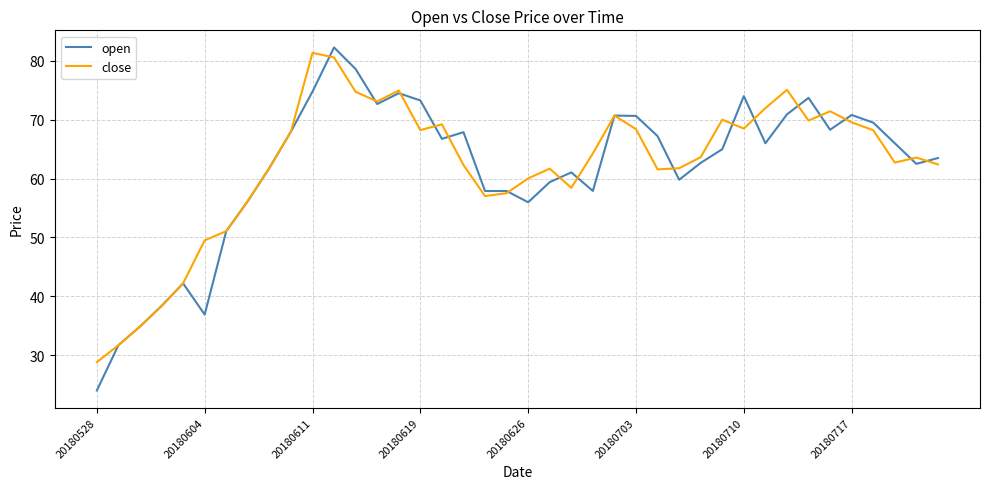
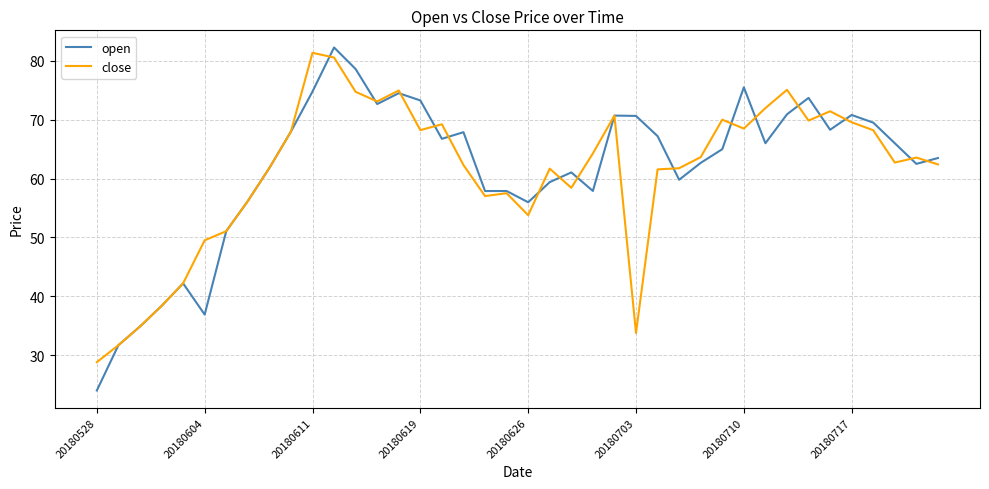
  {
    "open": {
      "20180528": 24,
      "20180604": 37,
      "20180611": 75,
      "20180619": 73,
      "20180626": 56,
      "20180703": 71,
-     "20180710": 74,
+     "20180710": 76,
      "20180717": 71
    },
    "close": {
      "20180528": 29,
      "20180604": 50,
      "20180611": 81,
      "20180619": 68,
-     "20180626": 60,
-     "20180703": 68,
+     "20180626": 54,
+     "20180703": 34,
      "20180710": 68,
      "20180717": 70
    }
  }
